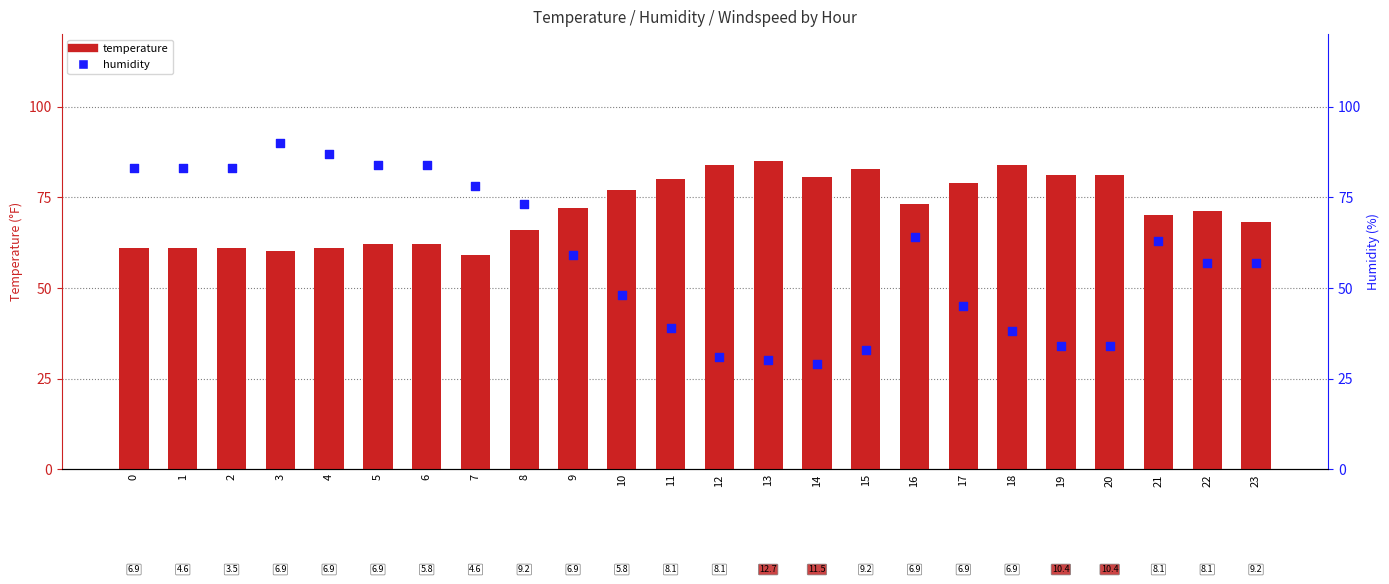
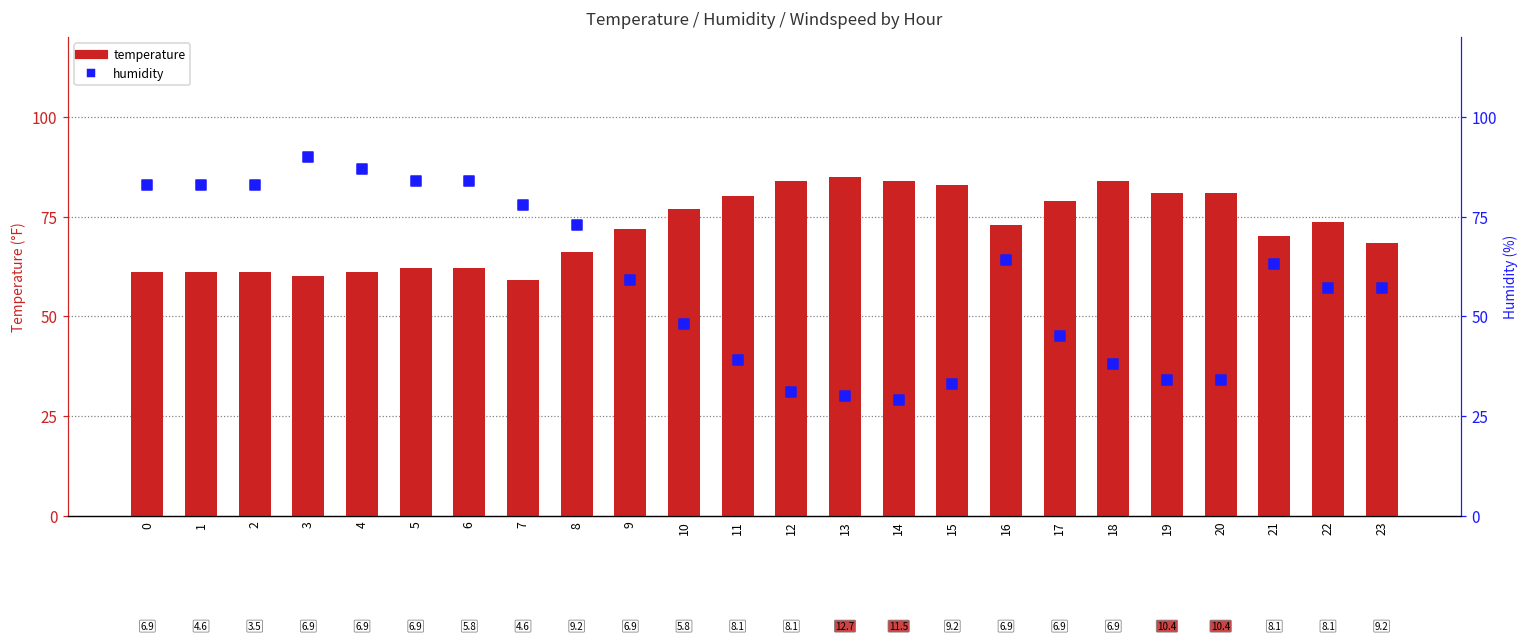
  {
    "temperature": {
      "0": 61,
      "1": 61,
      "2": 61,
      "3": 60,
      "4": 61,
      "5": 62,
      "6": 62,
      "7": 59,
      "8": 66,
      "9": 72,
      "10": 77,
      "11": 80,
      "12": 84,
      "13": 85,
-     "14": 81,
+     "14": 84,
      "15": 83,
      "16": 73,
      "17": 79,
      "18": 84,
      "19": 81,
      "20": 81,
      "21": 70,
-     "22": 71,
+     "22": 74,
      "23": 68
    }
  }
